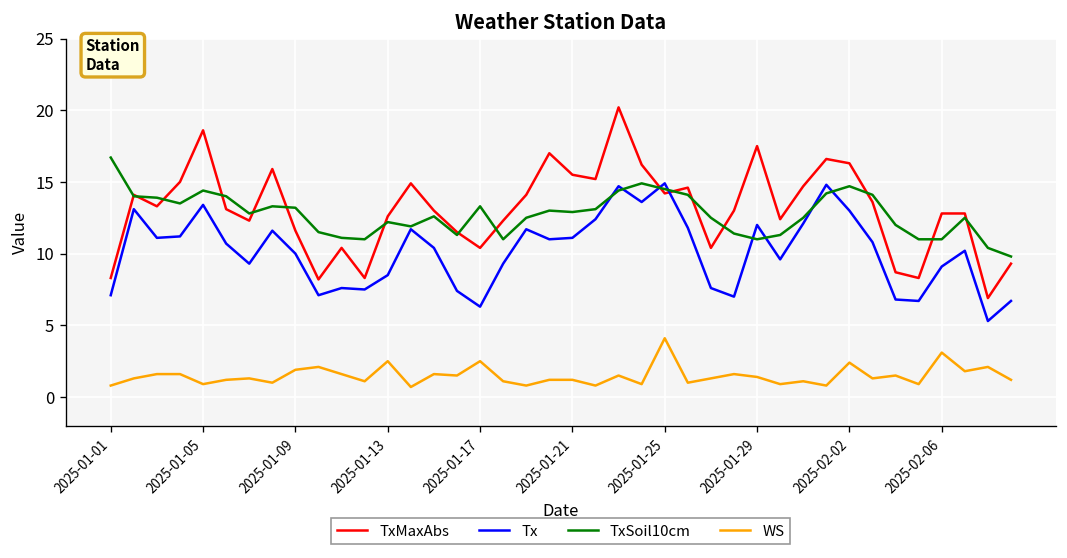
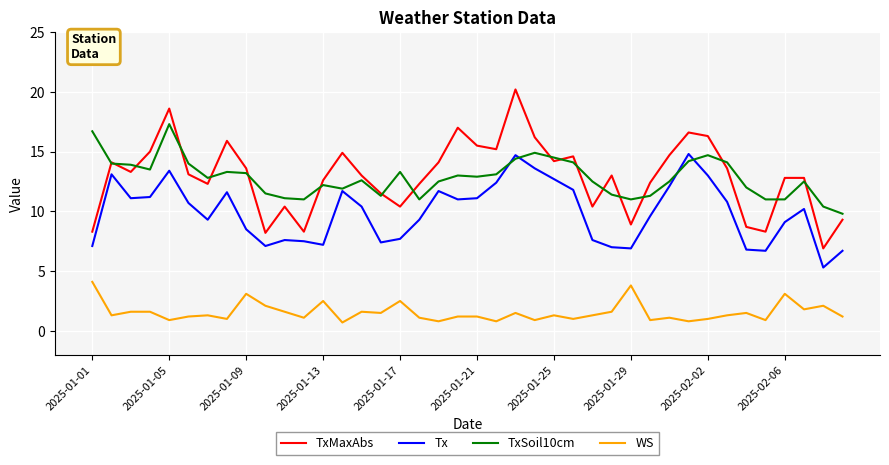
  {
    "TxMaxAbs": {
      "2025-01-01": 8.3,
      "2025-01-05": 18.6,
-     "2025-01-09": 11.6,
+     "2025-01-09": 13.6,
      "2025-01-13": 12.6,
      "2025-01-17": 10.4,
      "2025-01-21": 15.5,
      "2025-01-25": 14.2,
-     "2025-01-29": 17.5,
+     "2025-01-29": 8.9,
      "2025-02-02": 16.3,
      "2025-02-06": 12.8
    },
    "Tx": {
      "2025-01-01": 7.1,
      "2025-01-05": 13.4,
-     "2025-01-09": 10.0,
-     "2025-01-13": 8.5,
-     "2025-01-17": 6.3,
+     "2025-01-09": 8.5,
+     "2025-01-13": 7.2,
+     "2025-01-17": 7.7,
      "2025-01-21": 11.1,
-     "2025-01-25": 14.9,
-     "2025-01-29": 12.0,
+     "2025-01-25": 12.7,
+     "2025-01-29": 6.9,
      "2025-02-02": 13.0,
      "2025-02-06": 9.1
    },
    "TxSoil10cm": {
      "2025-01-01": 16.7,
-     "2025-01-05": 14.4,
+     "2025-01-05": 17.3,
      "2025-01-09": 13.2,
      "2025-01-13": 12.2,
      "2025-01-17": 13.3,
      "2025-01-21": 12.9,
      "2025-01-25": 14.5,
      "2025-01-29": 11.0,
      "2025-02-02": 14.7,
      "2025-02-06": 11.0
    },
    "WS": {
-     "2025-01-01": 0.8,
+     "2025-01-01": 4.1,
      "2025-01-05": 0.9,
-     "2025-01-09": 1.9,
+     "2025-01-09": 3.1,
      "2025-01-13": 2.5,
      "2025-01-17": 2.5,
      "2025-01-21": 1.2,
-     "2025-01-25": 4.1,
-     "2025-01-29": 1.4,
-     "2025-02-02": 2.4,
+     "2025-01-25": 1.3,
+     "2025-01-29": 3.8,
+     "2025-02-02": 1.0,
      "2025-02-06": 3.1
    }
  }
